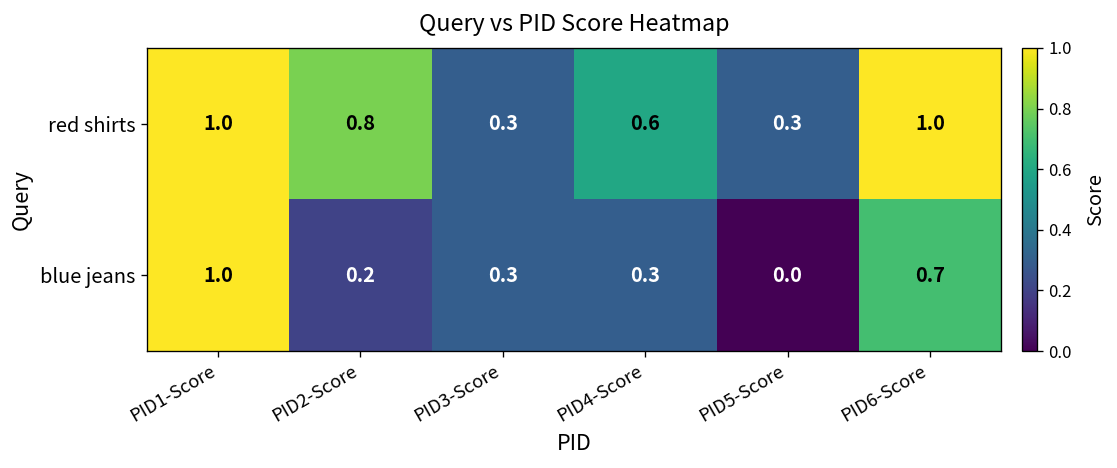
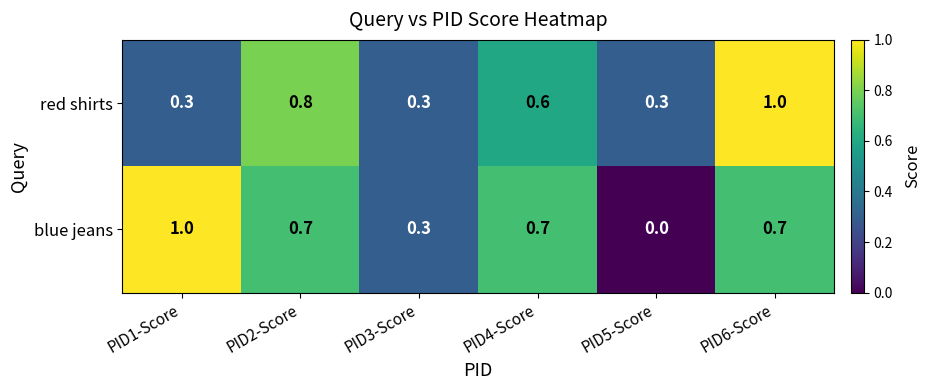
  {
    "red shirts": {
-     "PID1-Score": 1.0,
+     "PID1-Score": 0.3,
      "PID2-Score": 0.8,
      "PID3-Score": 0.3,
      "PID4-Score": 0.6,
      "PID5-Score": 0.3,
      "PID6-Score": 1.0
    },
    "blue jeans": {
      "PID1-Score": 1.0,
-     "PID2-Score": 0.2,
+     "PID2-Score": 0.7,
      "PID3-Score": 0.3,
-     "PID4-Score": 0.3,
+     "PID4-Score": 0.7,
      "PID5-Score": 0.0,
      "PID6-Score": 0.7
    }
  }
